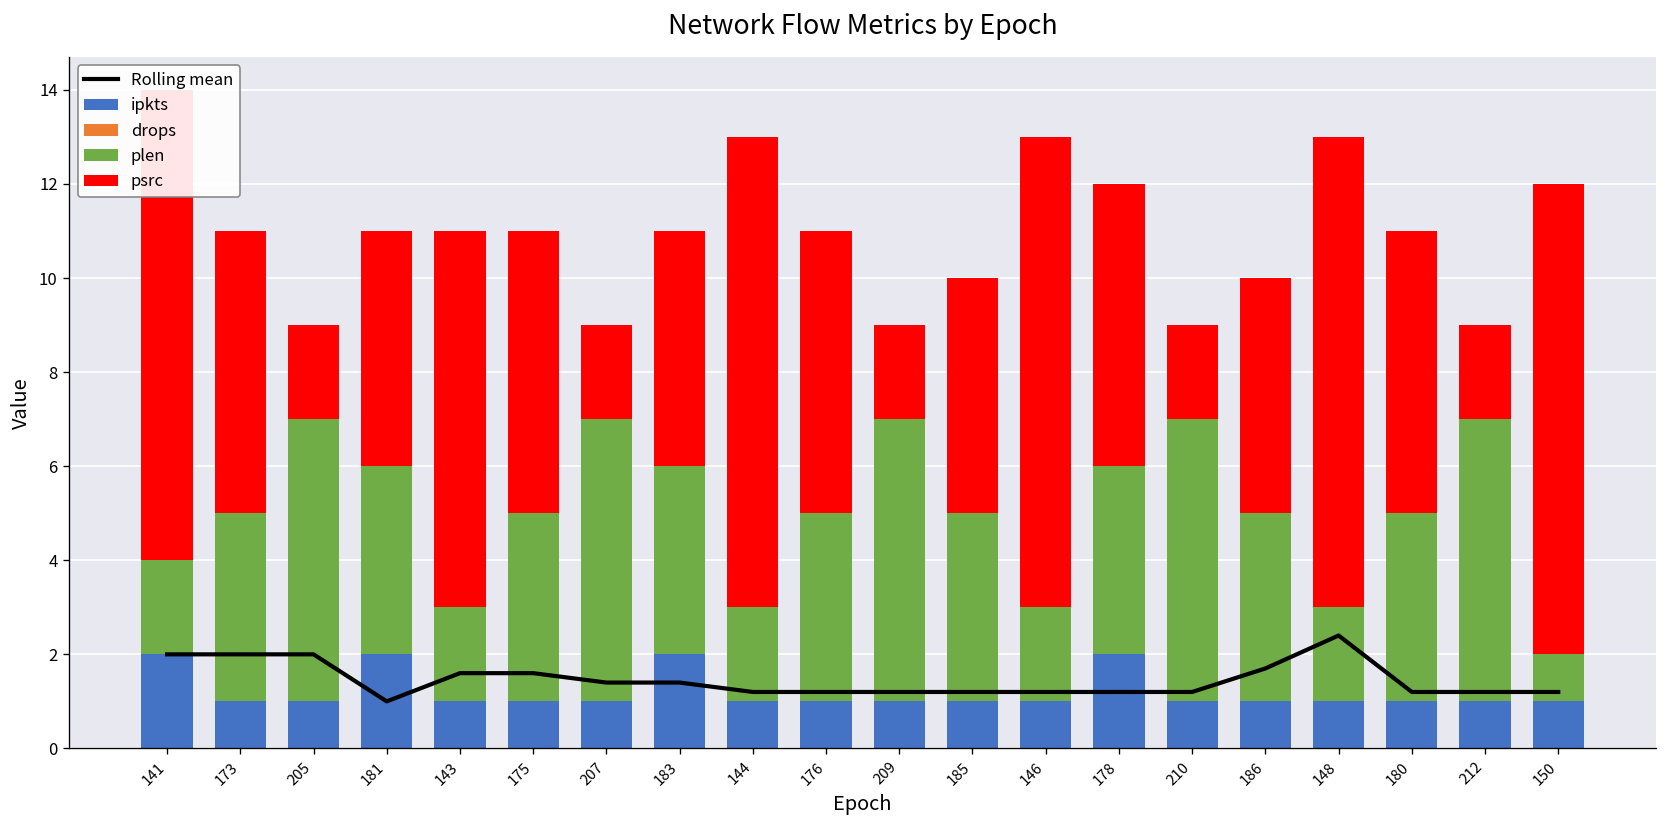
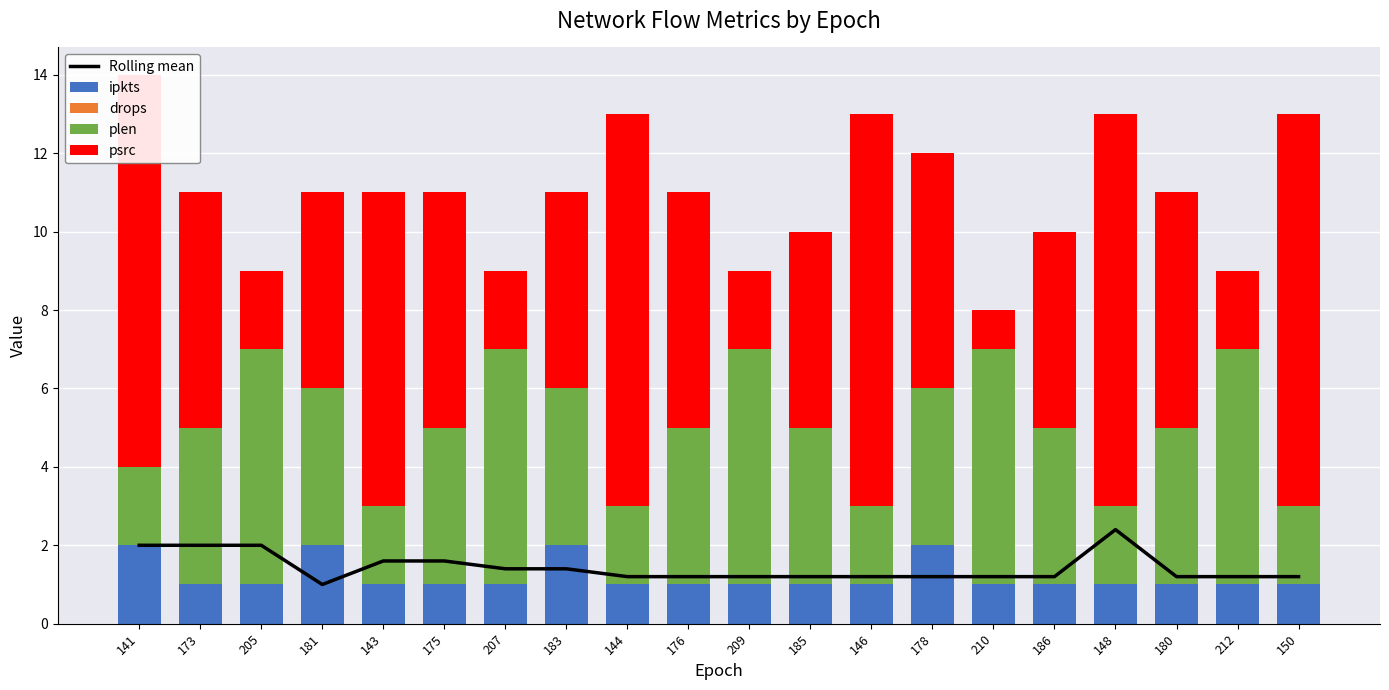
  {
    "Rolling mean": {
      "141": 2.0,
      "173": 2.0,
      "205": 2.0,
      "181": 1.0,
      "143": 1.6,
      "175": 1.6,
      "207": 1.4,
      "183": 1.4,
      "144": 1.2,
      "176": 1.2,
      "209": 1.2,
      "185": 1.2,
      "146": 1.2,
      "178": 1.2,
      "210": 1.2,
-     "186": 1.7,
+     "186": 1.2,
      "148": 2.4,
      "180": 1.2,
      "212": 1.2,
      "150": 1.2
    },
    "drops": {
      "141": 2.0,
      "173": 1.0,
      "205": 1.0,
      "181": 2.0,
      "143": 1.0,
      "175": 1.0,
      "207": 1.0,
      "183": 2.0,
      "144": 1.0,
      "176": 1.0,
      "209": 1.0,
      "185": 1.0,
      "146": 1.0,
      "178": 2.0,
      "210": 1.0,
      "186": 1.0,
      "148": 1.0,
      "180": 1.0,
      "212": 1.0,
      "150": 1.0
    },
    "plen": {
      "141": 2,
      "173": 4,
      "205": 6,
      "181": 4,
      "143": 2,
      "175": 4,
      "207": 6,
      "183": 4,
      "144": 2,
      "176": 4,
      "209": 6,
      "185": 4,
      "146": 2,
      "178": 4,
      "210": 6,
      "186": 4,
      "148": 2,
      "180": 4,
      "212": 6,
-     "150": 1
+     "150": 2
    },
    "psrc": {
      "173": 6,
      "205": 2,
      "181": 5,
      "143": 8,
      "175": 6,
      "207": 2,
      "183": 5,
      "144": 10,
      "176": 6,
      "209": 2,
      "185": 5,
      "146": 10,
      "178": 6,
-     "210": 2,
+     "210": 1,
      "186": 5,
      "148": 10,
      "180": 6,
      "212": 2,
      "150": 10
    }
  }
